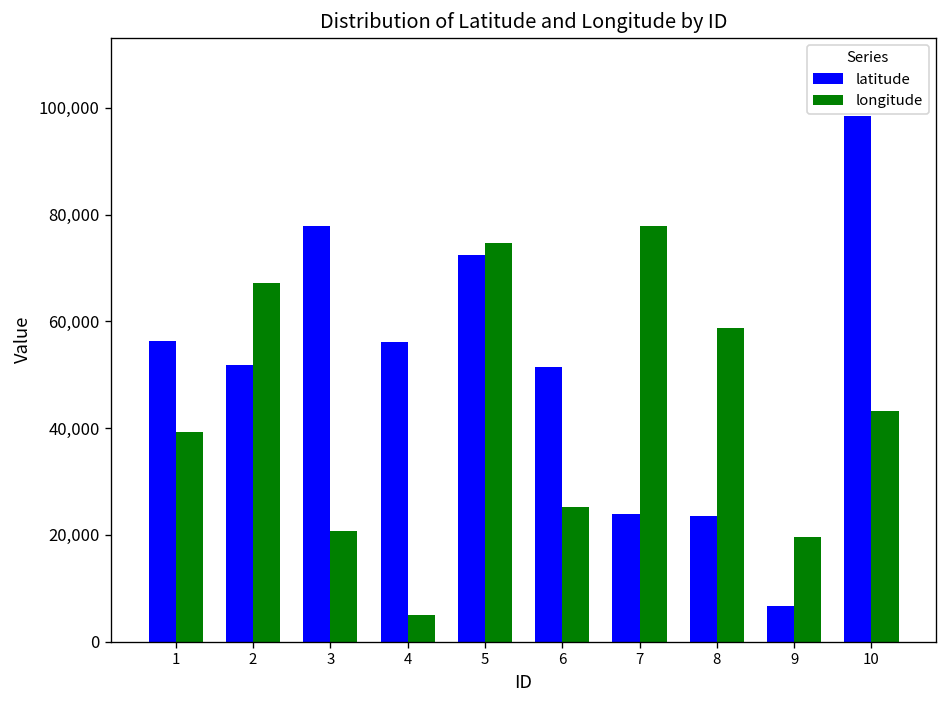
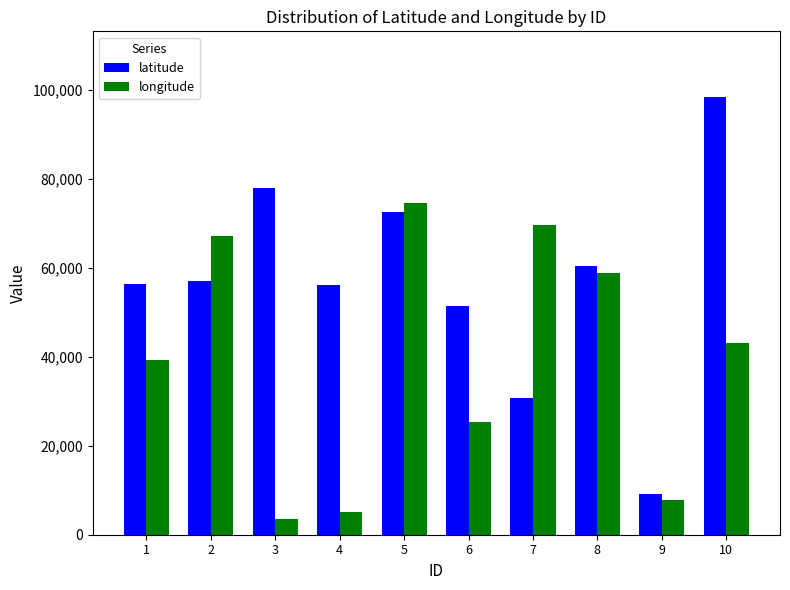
  {
    "latitude": {
      "1": "56,000",
-     "2": "52,000",
+     "2": "57,000",
      "3": "78,000",
      "4": "56,000",
      "5": "73,000",
      "6": "51,000",
-     "7": "24,000",
-     "8": "24,000",
-     "9": "7,000",
+     "7": "31,000",
+     "8": "60,000",
+     "9": "9,000",
      "10": "98,000"
    },
    "longitude": {
      "1": "39,000",
      "2": "67,000",
-     "3": "21,000",
+     "3": "4,000",
      "4": "5,000",
      "5": "75,000",
      "6": "25,000",
-     "7": "78,000",
+     "7": "70,000",
      "8": "59,000",
-     "9": "20,000",
+     "9": "8,000",
      "10": "43,000"
    }
  }
